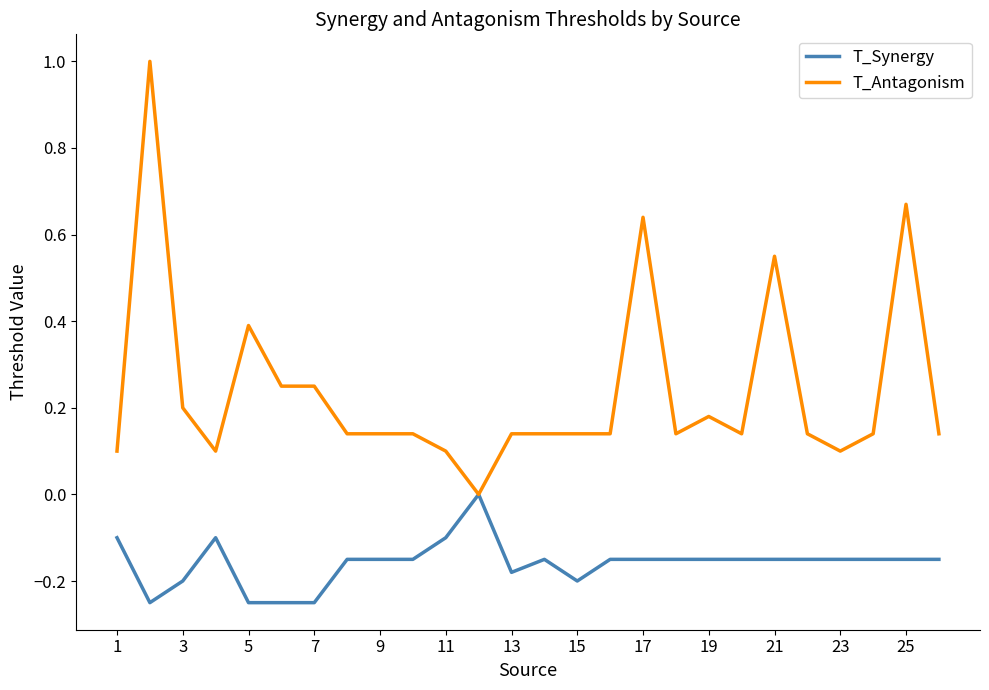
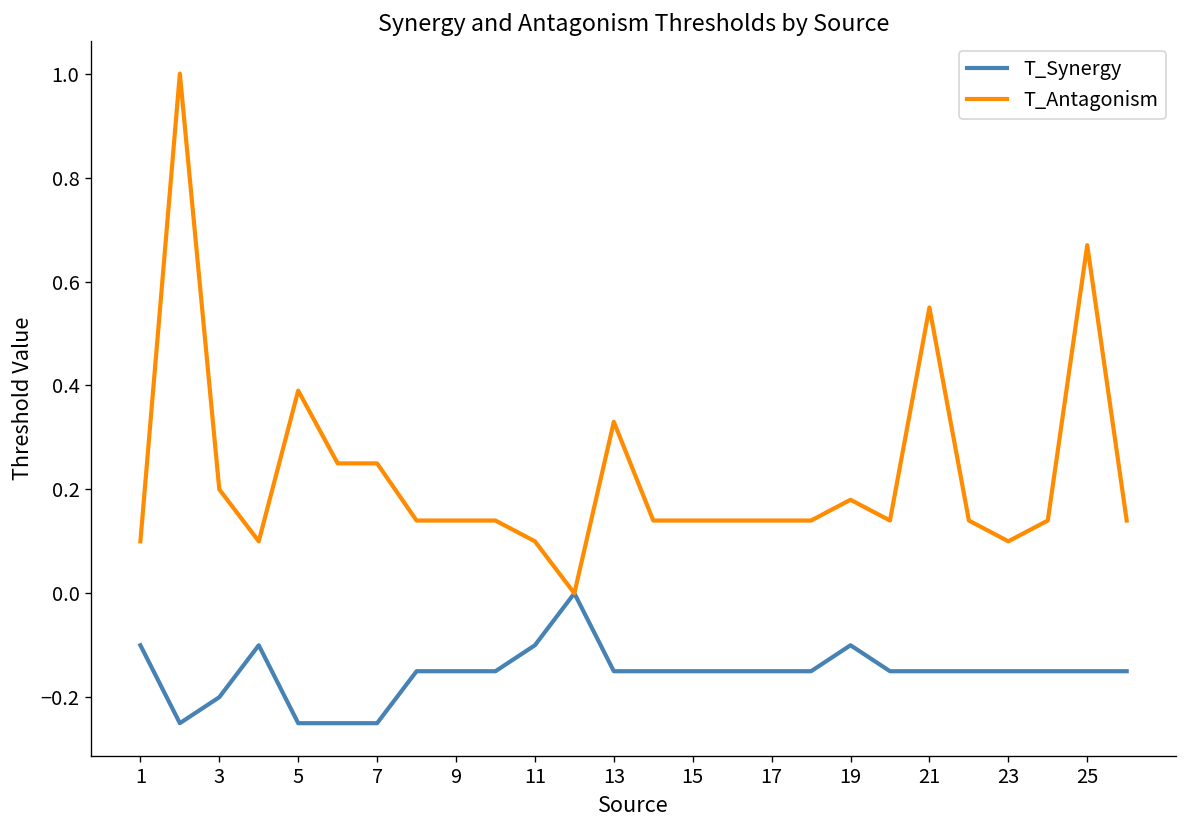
  {
    "T_Synergy": {
      "1": -0.10,
      "3": -0.20,
      "5": -0.25,
      "7": -0.25,
      "9": -0.15,
      "11": -0.10,
-     "13": -0.18,
-     "15": -0.20,
+     "13": -0.15,
+     "15": -0.15,
      "17": -0.15,
-     "19": -0.15,
+     "19": -0.10,
      "21": -0.15,
      "23": -0.15,
      "25": -0.15
    },
    "T_Antagonism": {
      "1": 0.10,
      "3": 0.20,
      "5": 0.39,
      "7": 0.25,
      "9": 0.14,
      "11": 0.10,
-     "13": 0.14,
+     "13": 0.33,
      "15": 0.14,
-     "17": 0.64,
+     "17": 0.14,
      "19": 0.18,
      "21": 0.55,
      "23": 0.10,
      "25": 0.67
    }
  }
